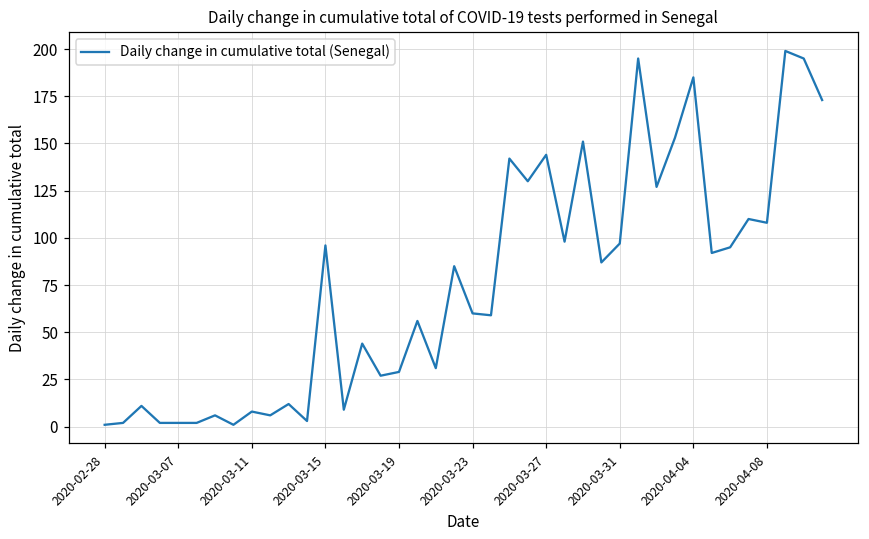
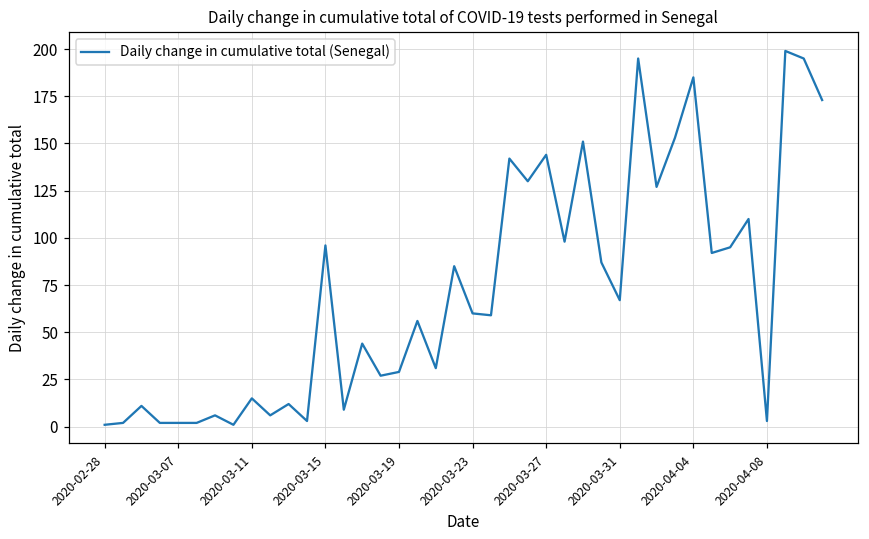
  {
    "2020-02-28": 1,
    "2020-03-07": 2,
-   "2020-03-11": 8,
+   "2020-03-11": 15,
    "2020-03-15": 96,
    "2020-03-19": 29,
    "2020-03-23": 60,
    "2020-03-27": 144,
-   "2020-03-31": 97,
+   "2020-03-31": 67,
    "2020-04-04": 185,
-   "2020-04-08": 108
+   "2020-04-08": 3
  }
